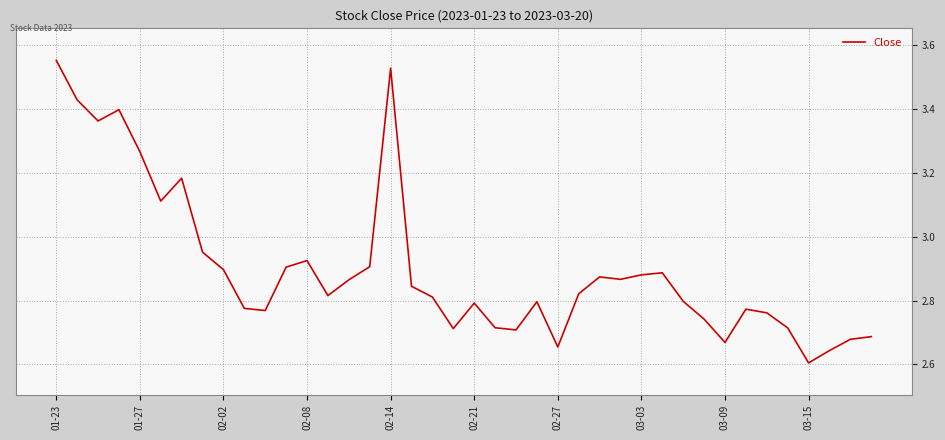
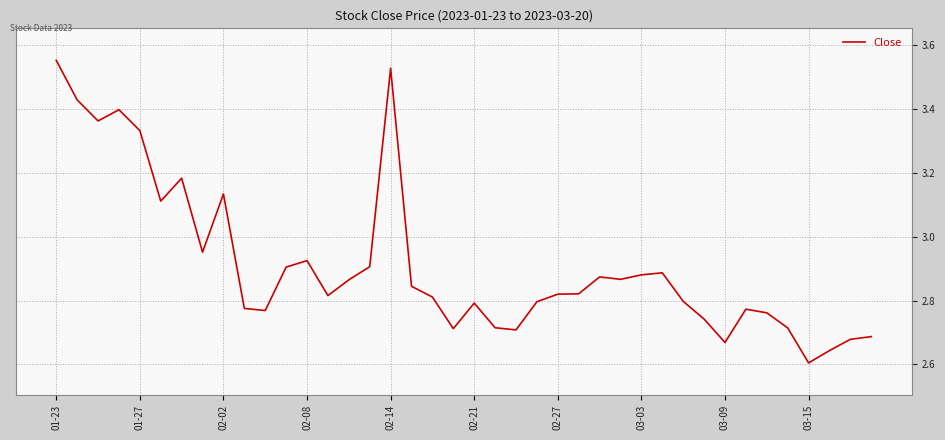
  {
    "01-23": 3.55,
-   "01-27": 3.27,
-   "02-02": 2.90,
+   "01-27": 3.33,
+   "02-02": 3.13,
    "02-08": 2.92,
    "02-14": 3.53,
    "02-21": 2.79,
-   "02-27": 2.65,
+   "02-27": 2.82,
    "03-03": 2.88,
    "03-09": 2.67,
    "03-15": 2.60
  }
